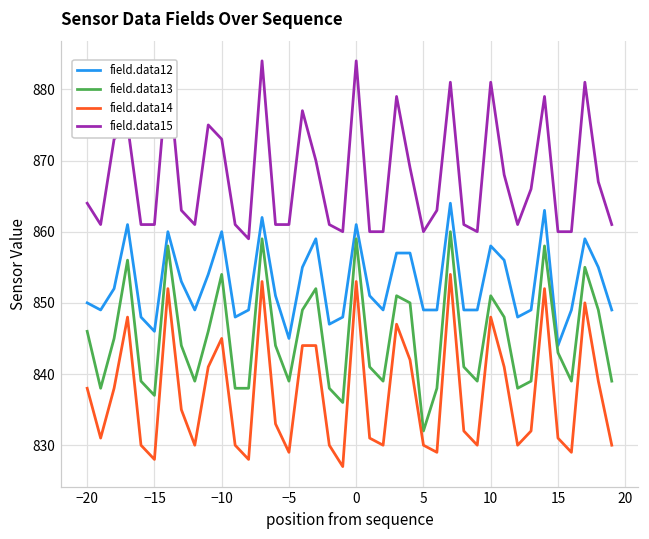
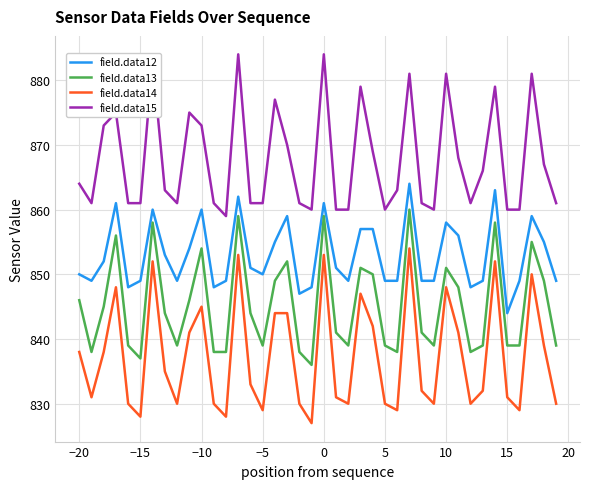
  {
    "field.data12": {
      "−20": 850,
-     "−15": 846,
+     "−15": 849,
      "−10": 860,
-     "−5": 845,
+     "−5": 850,
      "0": 861,
      "5": 849,
      "10": 858,
      "15": 844
    },
    "field.data13": {
      "−20": 846,
      "−15": 837,
      "−10": 854,
      "−5": 839,
      "0": 859,
-     "5": 832,
+     "5": 839,
      "10": 851,
-     "15": 843
+     "15": 839
    },
    "field.data14": {
      "−20": 838,
      "−15": 828,
      "−10": 845,
      "−5": 829,
      "0": 853,
      "5": 830,
      "10": 848,
      "15": 831
    },
    "field.data15": {
      "−20": 864,
      "−15": 861,
      "−10": 873,
      "−5": 861,
      "0": 884,
      "5": 860,
      "10": 881,
      "15": 860
    }
  }
